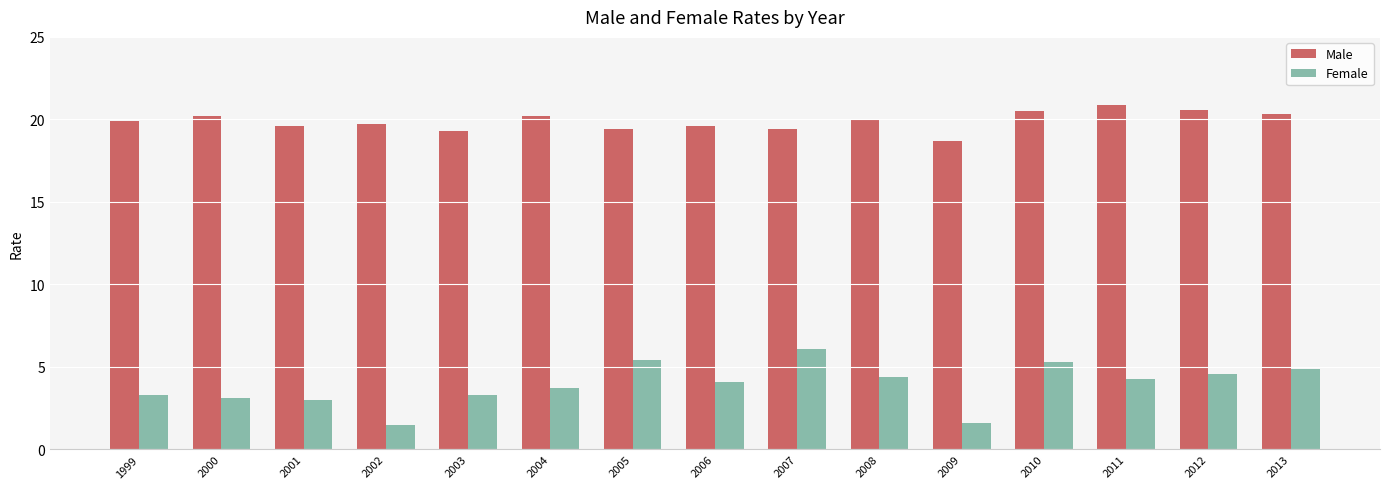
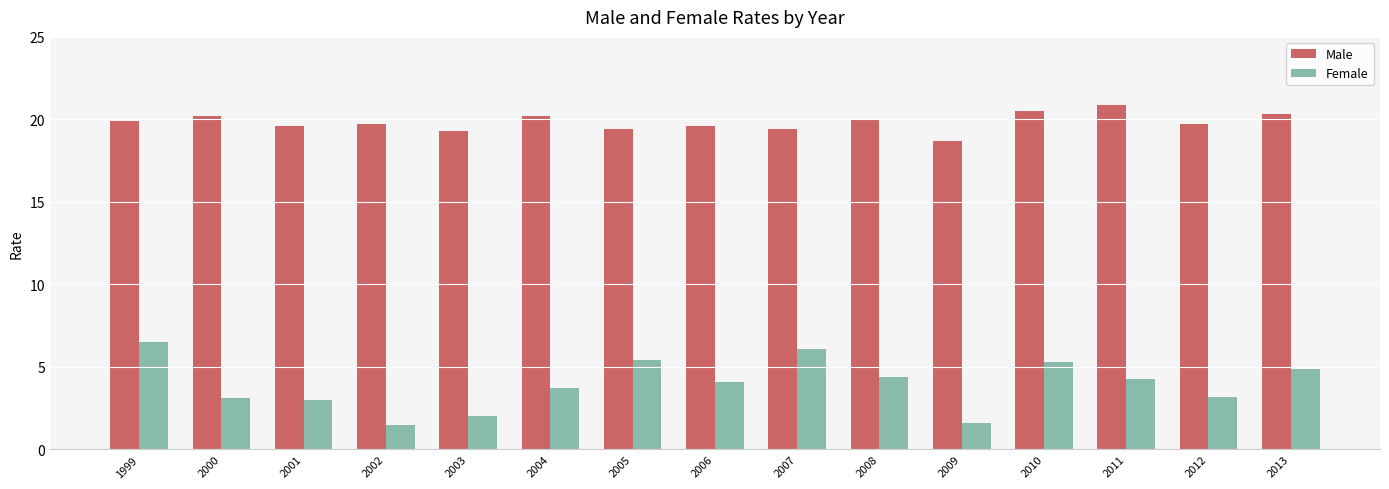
  {
    "Male": {
      "1999": 19.9,
      "2000": 20.2,
      "2001": 19.6,
      "2002": 19.7,
      "2003": 19.3,
      "2004": 20.2,
      "2005": 19.4,
      "2006": 19.6,
      "2007": 19.4,
      "2008": 20.0,
      "2009": 18.7,
      "2010": 20.5,
      "2011": 20.9,
-     "2012": 20.6,
+     "2012": 19.7,
      "2013": 20.3
    },
    "Female": {
-     "1999": 3.3,
+     "1999": 6.5,
      "2000": 3.1,
      "2001": 3.0,
      "2002": 1.5,
-     "2003": 3.3,
+     "2003": 2.0,
      "2004": 3.7,
      "2005": 5.4,
      "2006": 4.1,
      "2007": 6.1,
      "2008": 4.4,
      "2009": 1.6,
      "2010": 5.3,
      "2011": 4.3,
-     "2012": 4.6,
+     "2012": 3.2,
      "2013": 4.9
    }
  }
